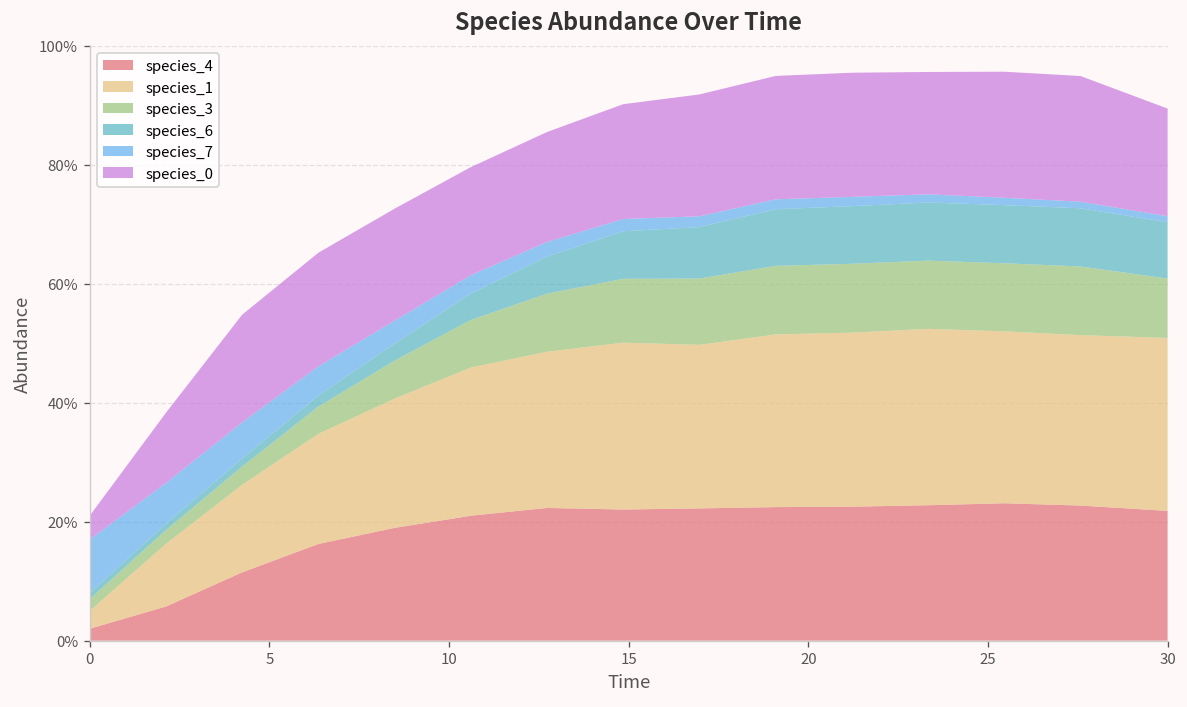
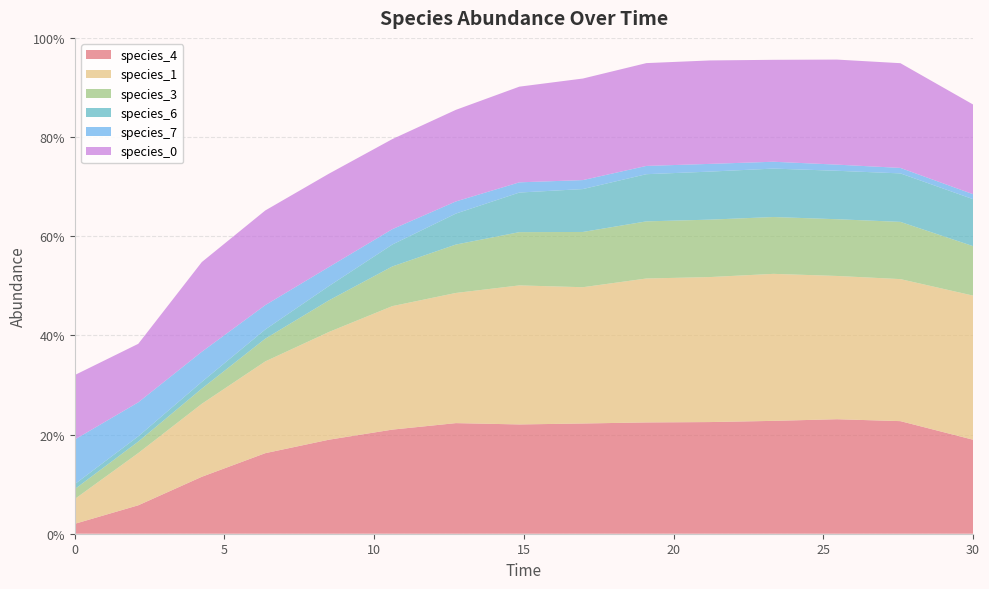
  {
    "species_4": {
      "0": "2%",
-     "30": "22%"
+     "30": "19%"
    },
    "species_1": {
-     "0": "3%",
+     "0": "5%",
      "30": "29%"
    },
    "species_3": {
      "0": "2%",
      "30": "10%"
    },
    "species_0": {
-     "0": "4%",
+     "0": "13%",
      "30": "18%"
    }
  }
